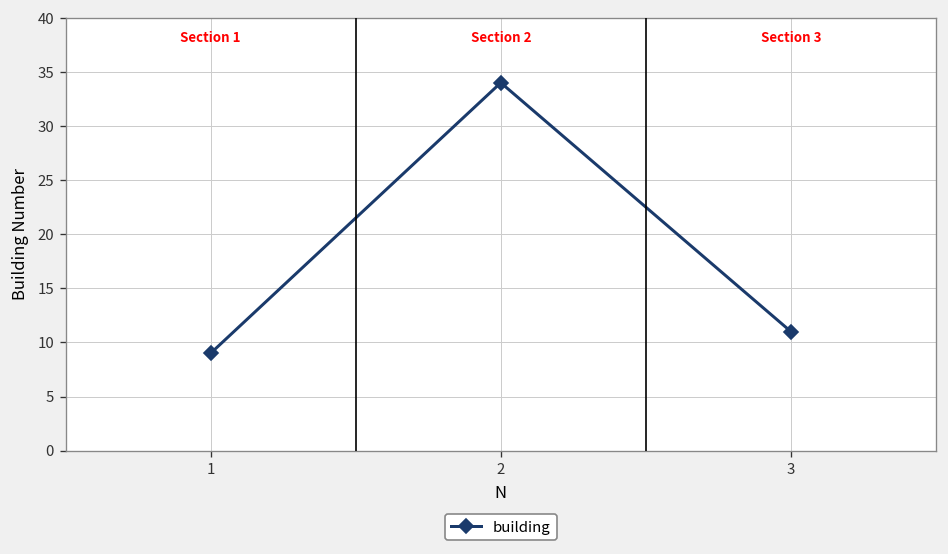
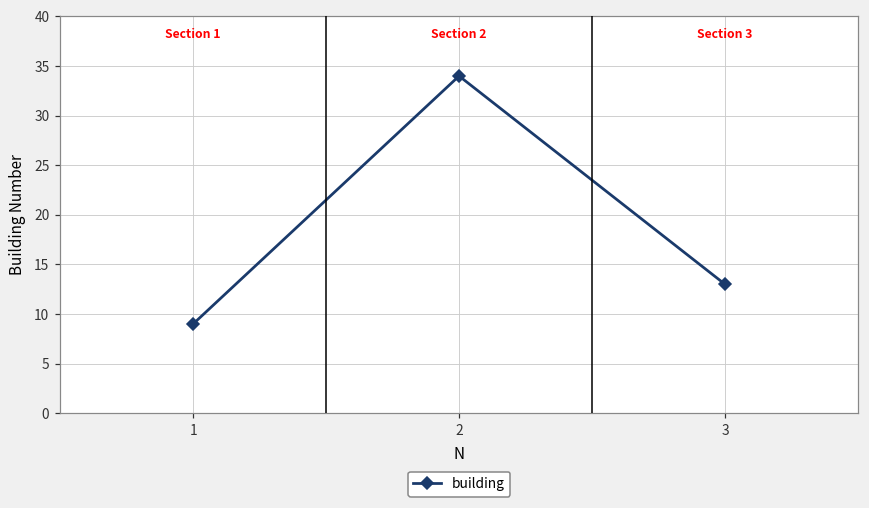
  {
    "1": 9,
    "2": 34,
-   "3": 11
+   "3": 13
  }
